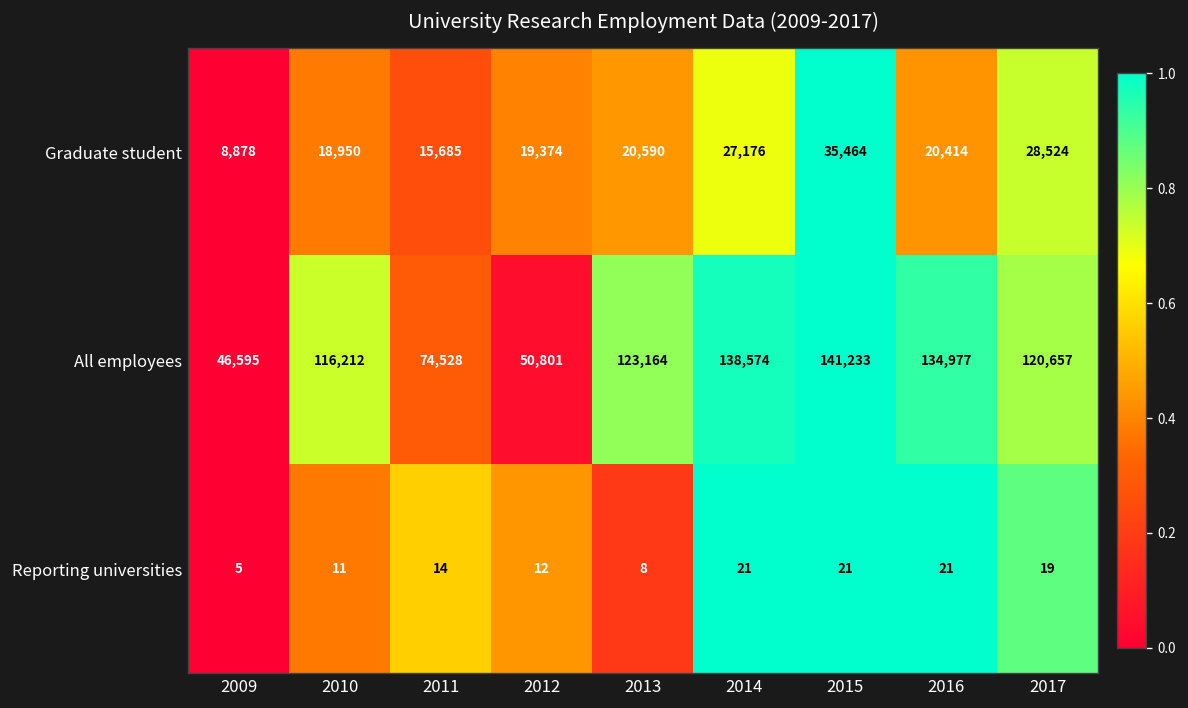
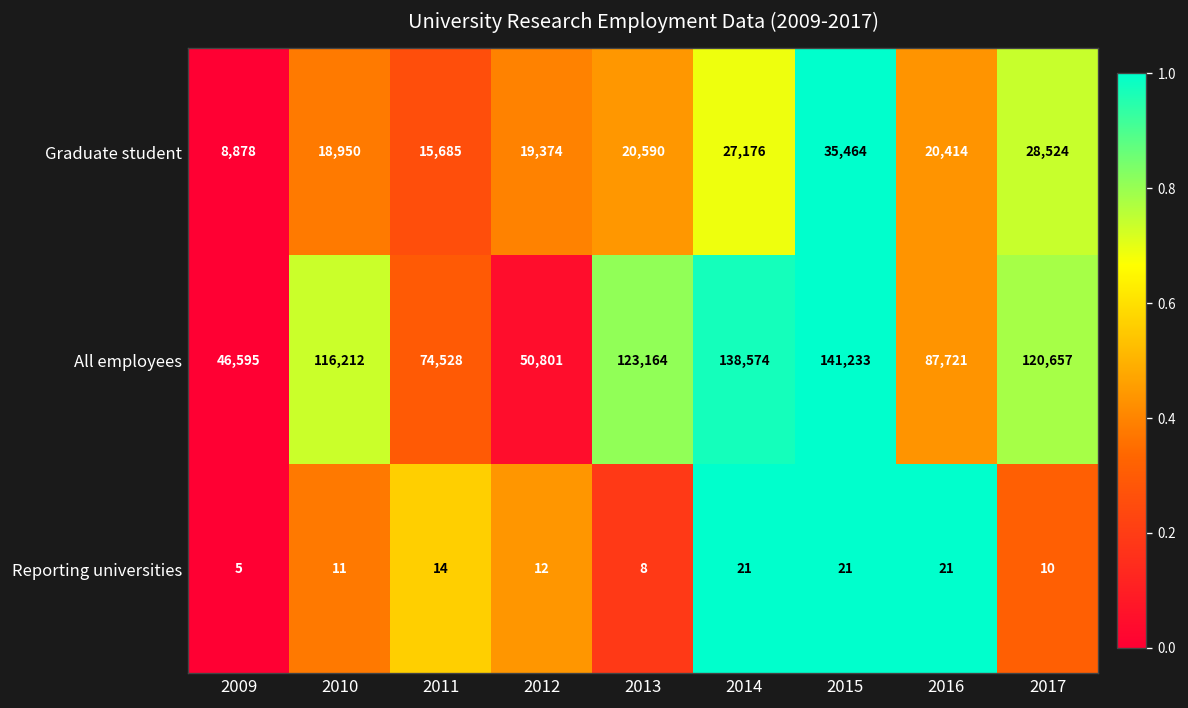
  {
    "Graduate student": {
      "2009": "8,878",
      "2010": "18,950",
      "2011": "15,685",
      "2012": "19,374",
      "2013": "20,590",
      "2014": "27,176",
      "2015": "35,464",
      "2016": "20,414",
      "2017": "28,524"
    },
    "All employees": {
      "2009": "46,595",
      "2010": "116,212",
      "2011": "74,528",
      "2012": "50,801",
      "2013": "123,164",
      "2014": "138,574",
      "2015": "141,233",
-     "2016": "134,977",
+     "2016": "87,721",
      "2017": "120,657"
    },
    "Reporting universities": {
      "2009": "5",
      "2010": "11",
      "2011": "14",
      "2012": "12",
      "2013": "8",
      "2014": "21",
      "2015": "21",
      "2016": "21",
-     "2017": "19"
+     "2017": "10"
    }
  }
